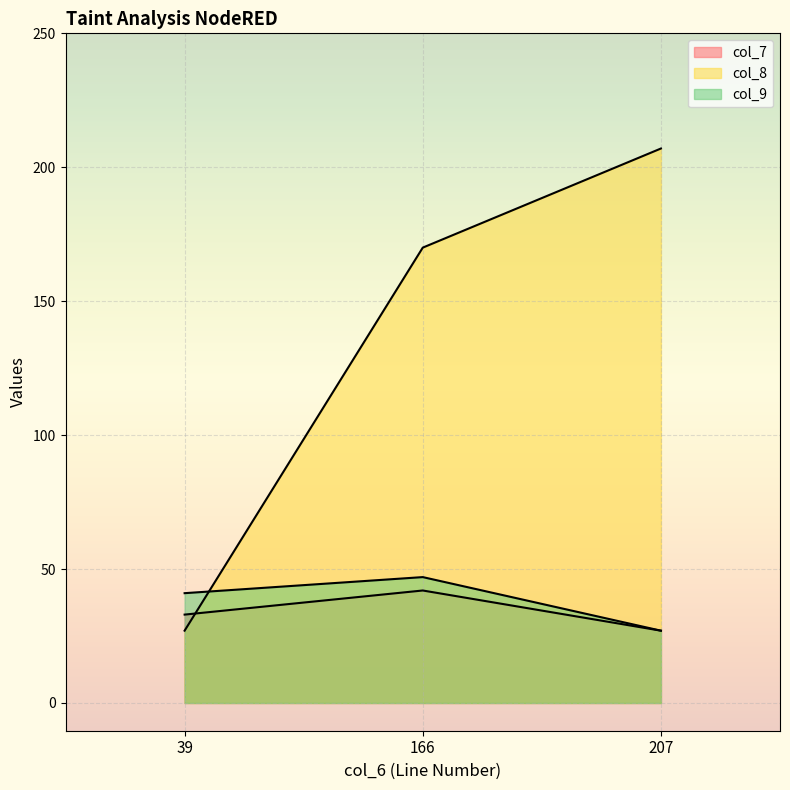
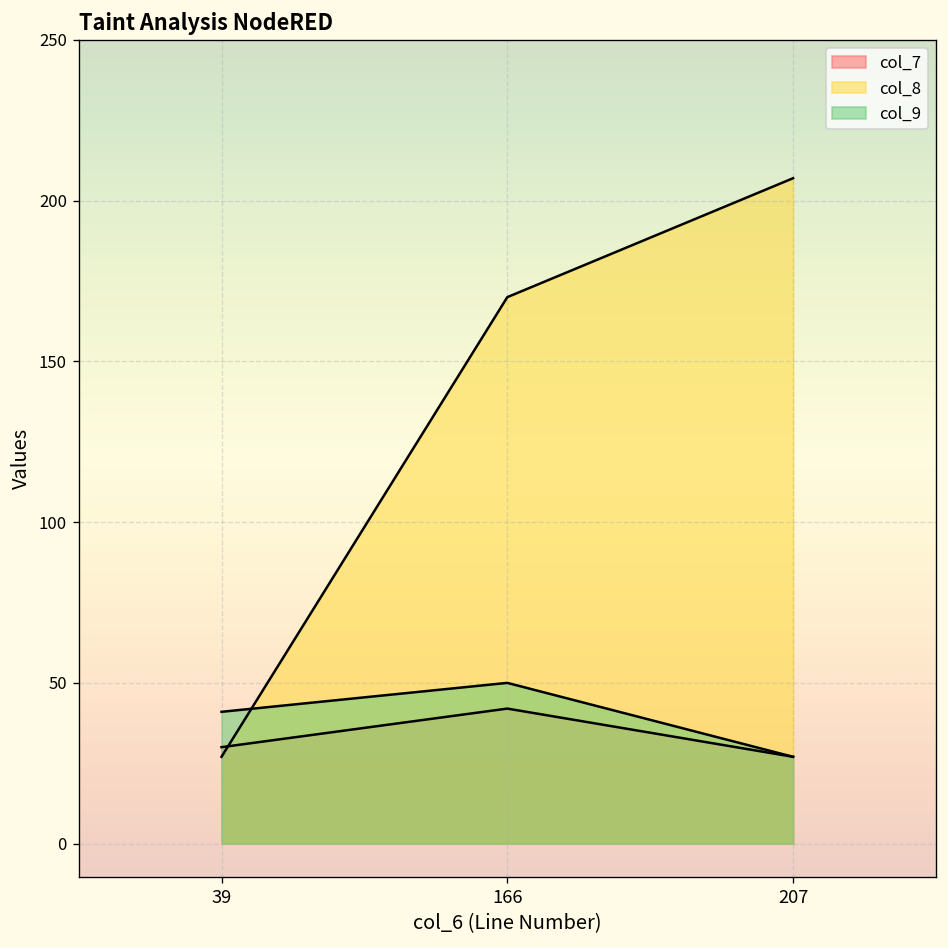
  {
    "col_7": {
-     "39": 33,
+     "39": 30,
      "166": 42
    },
    "col_8": {
      "39": 27,
      "166": 170,
      "207": 207
    },
    "col_9": {
      "39": 41,
-     "166": 47
+     "166": 50
    }
  }
